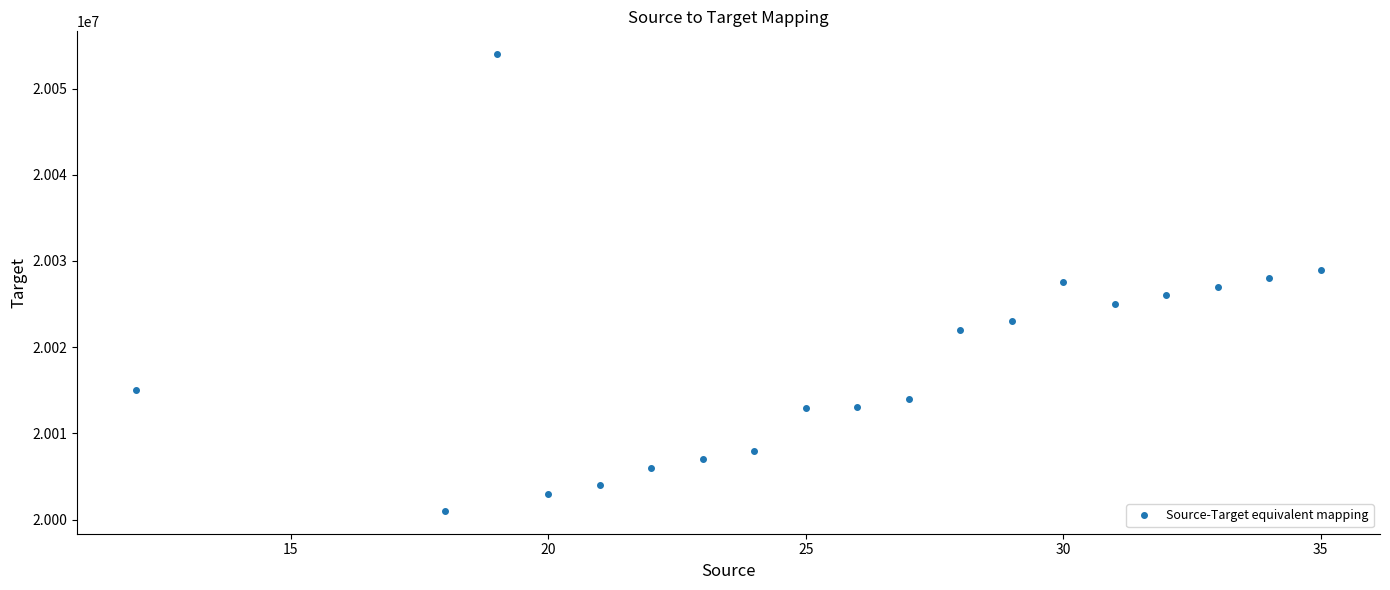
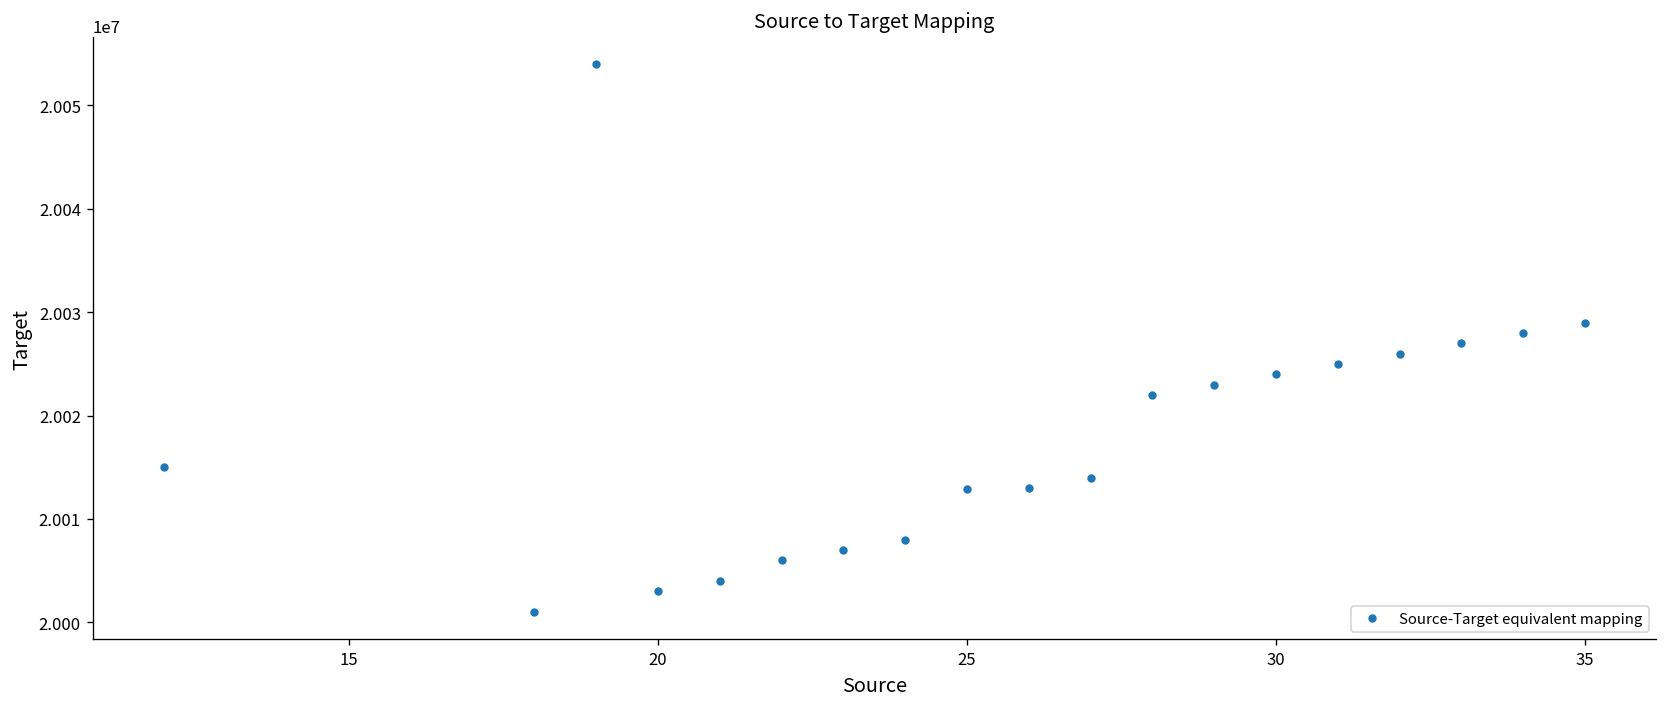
  {
    "20": 20003000,
    "25": 20013000,
-   "30": 20028000,
+   "30": 20024000,
    "35": 20029000
  }
